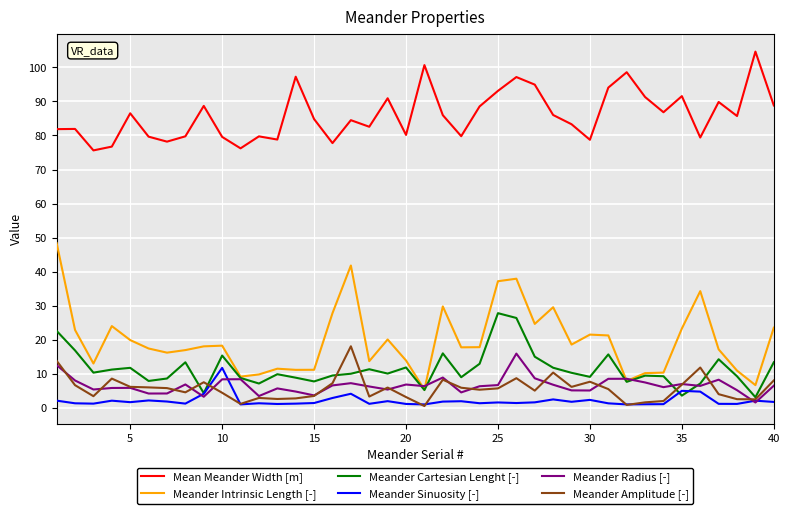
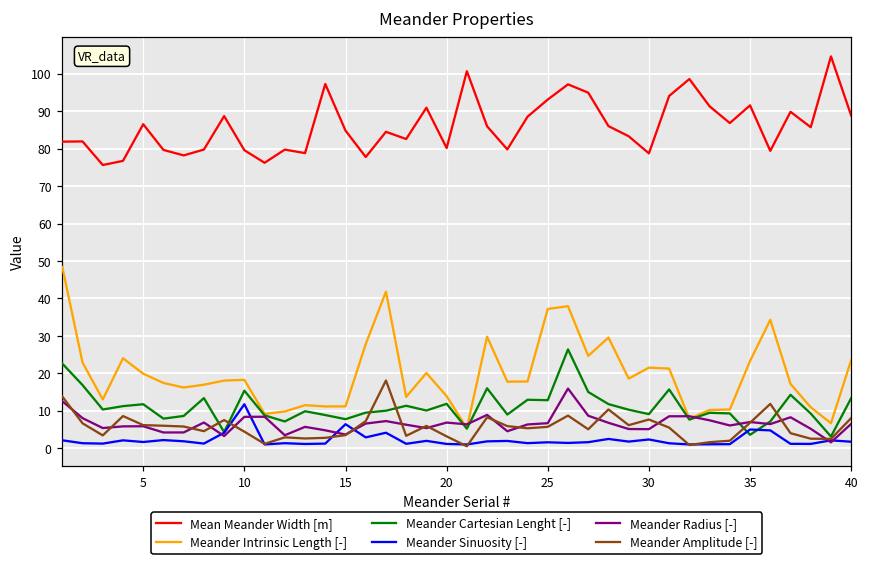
  {
    "Mean Meander Width [m]": {
      "5": 87,
      "10": 80,
      "15": 85,
      "20": 80,
      "25": 93,
      "30": 79,
      "35": 92,
      "40": 89
    },
    "Meander Intrinsic Length [-]": {
      "5": 20,
      "10": 18,
      "15": 11,
      "20": 14,
      "25": 37,
      "30": 22,
      "35": 23,
      "40": 24
    },
    "Meander Cartesian Lenght [-]": {
      "5": 12,
      "10": 15,
      "15": 8,
      "20": 12,
-     "25": 28,
+     "25": 13,
      "30": 9,
      "35": 4,
      "40": 13
    },
    "Meander Sinuosity [-]": {
      "5": 2,
      "10": 12,
-     "15": 1,
+     "15": 6,
      "20": 1,
      "25": 2,
      "30": 2,
      "35": 5,
      "40": 2
    },
    "Meander Radius [-]": {
      "10": 8,
      "20": 7,
      "25": 7,
      "30": 5,
      "40": 7
    },
    "Meander Amplitude [-]": {
      "10": 4,
      "20": 3,
      "25": 6,
      "30": 8,
      "40": 8
    }
  }
